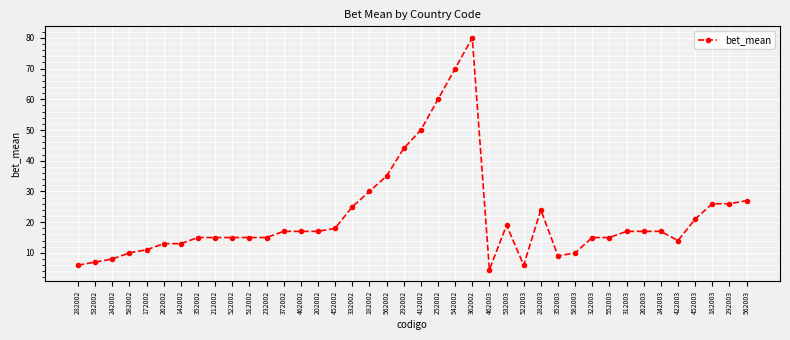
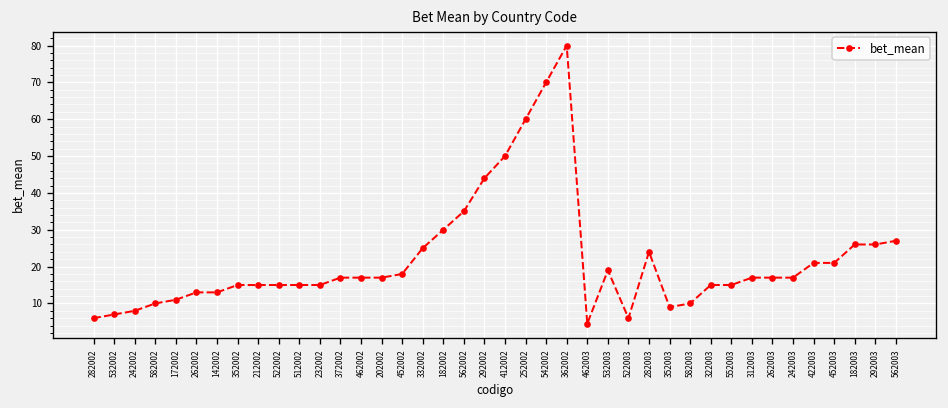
  {
    "282002": 6,
    "532002": 7,
    "242002": 8,
    "582002": 10,
    "172002": 11,
    "262002": 13,
    "142002": 13,
    "352002": 15,
    "212002": 15,
    "522002": 15,
    "512002": 15,
    "232002": 15,
    "372002": 17,
    "462002": 17,
    "202002": 17,
    "452002": 18,
    "332002": 25,
    "182002": 30,
    "562002": 35,
    "292002": 44,
    "412002": 50,
    "252002": 60,
    "542002": 70,
    "362002": 80,
    "462003": 5,
    "532003": 19,
    "522003": 6,
    "282003": 24,
    "352003": 9,
    "582003": 10,
    "322003": 15,
    "552003": 15,
    "312003": 17,
    "262003": 17,
    "242003": 17,
-   "422003": 14,
+   "422003": 21,
    "452003": 21,
    "182003": 26,
    "292003": 26,
    "562003": 27
  }
